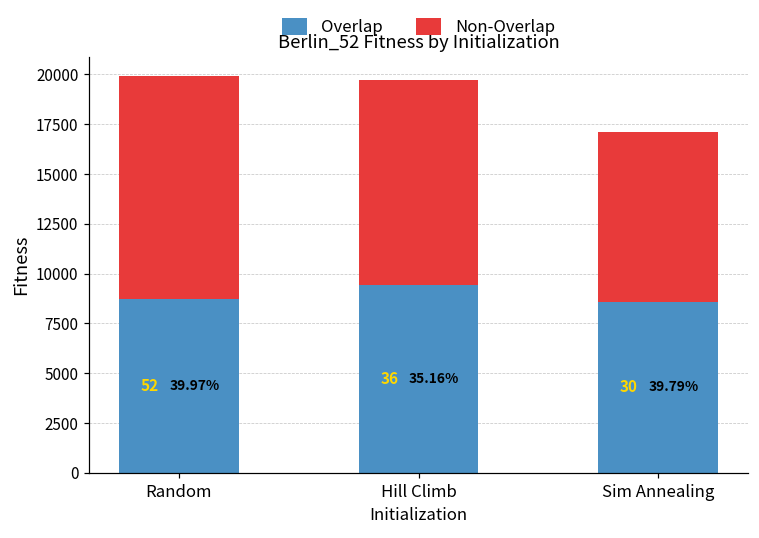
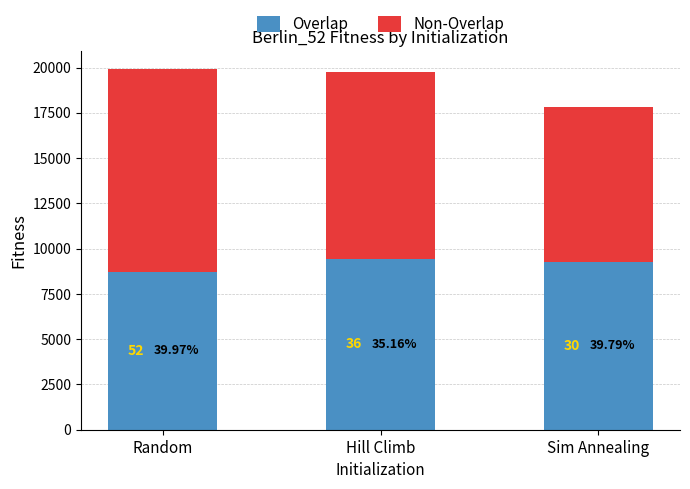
  {
    "Overlap": {
-     "Sim Annealing": 8600
+     "Sim Annealing": 9300
    },
    "Non-Overlap": {
      "Random": 11200,
      "Hill Climb": 10300,
      "Sim Annealing": 8500
    }
  }
